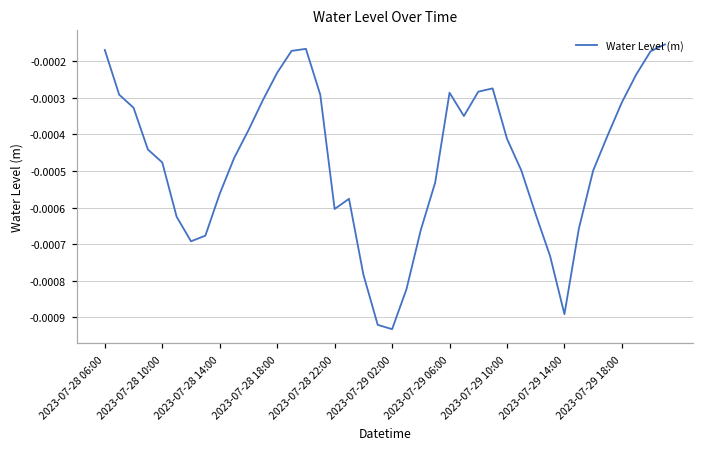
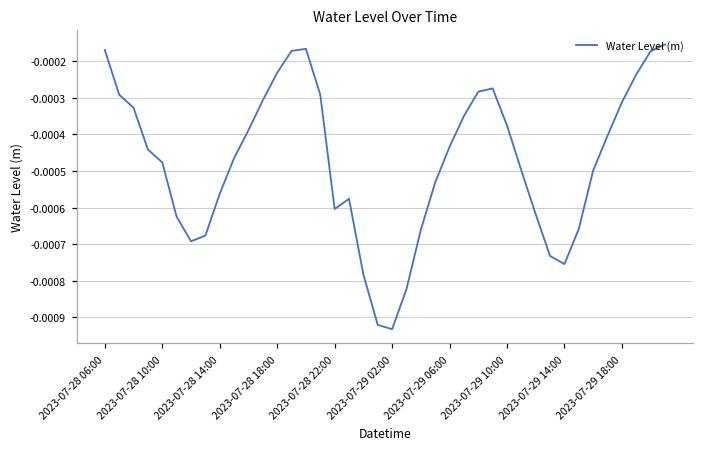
  {
    "2023-07-28 06:00": -0.00017,
    "2023-07-28 10:00": -0.00048,
    "2023-07-28 14:00": -0.00056,
    "2023-07-28 18:00": -0.00023,
    "2023-07-28 22:00": -0.00060,
    "2023-07-29 02:00": -0.00093,
-   "2023-07-29 06:00": -0.00029,
-   "2023-07-29 10:00": -0.00041,
-   "2023-07-29 14:00": -0.00089,
+   "2023-07-29 06:00": -0.00043,
+   "2023-07-29 10:00": -0.00038,
+   "2023-07-29 14:00": -0.00075,
    "2023-07-29 18:00": -0.00031
  }
